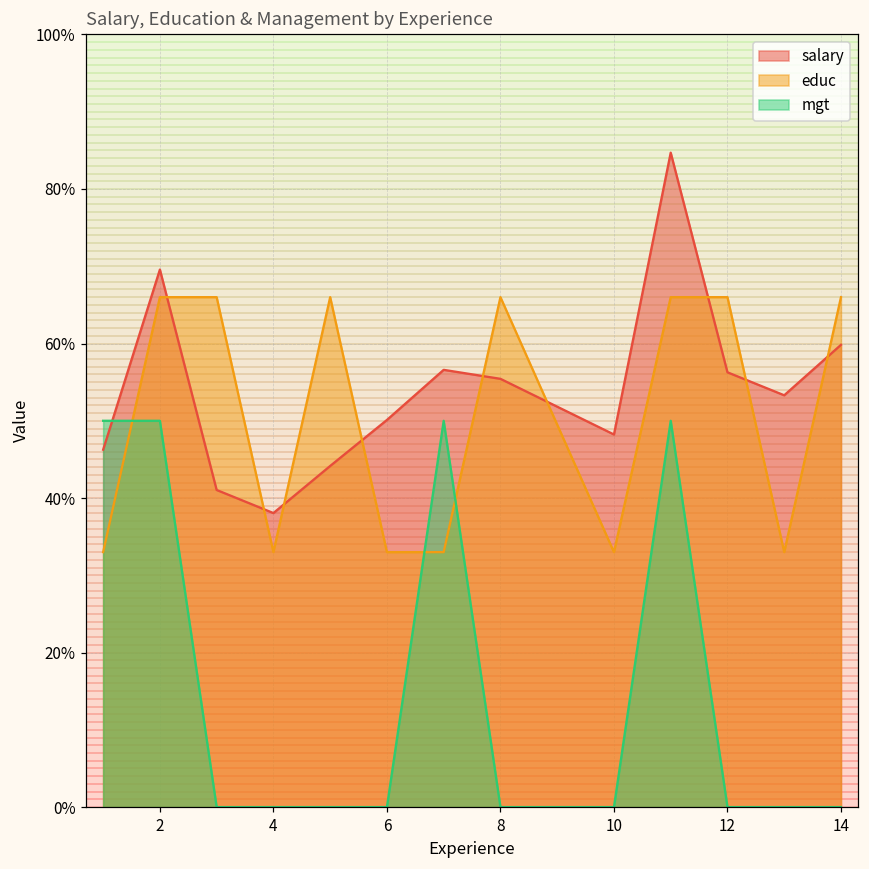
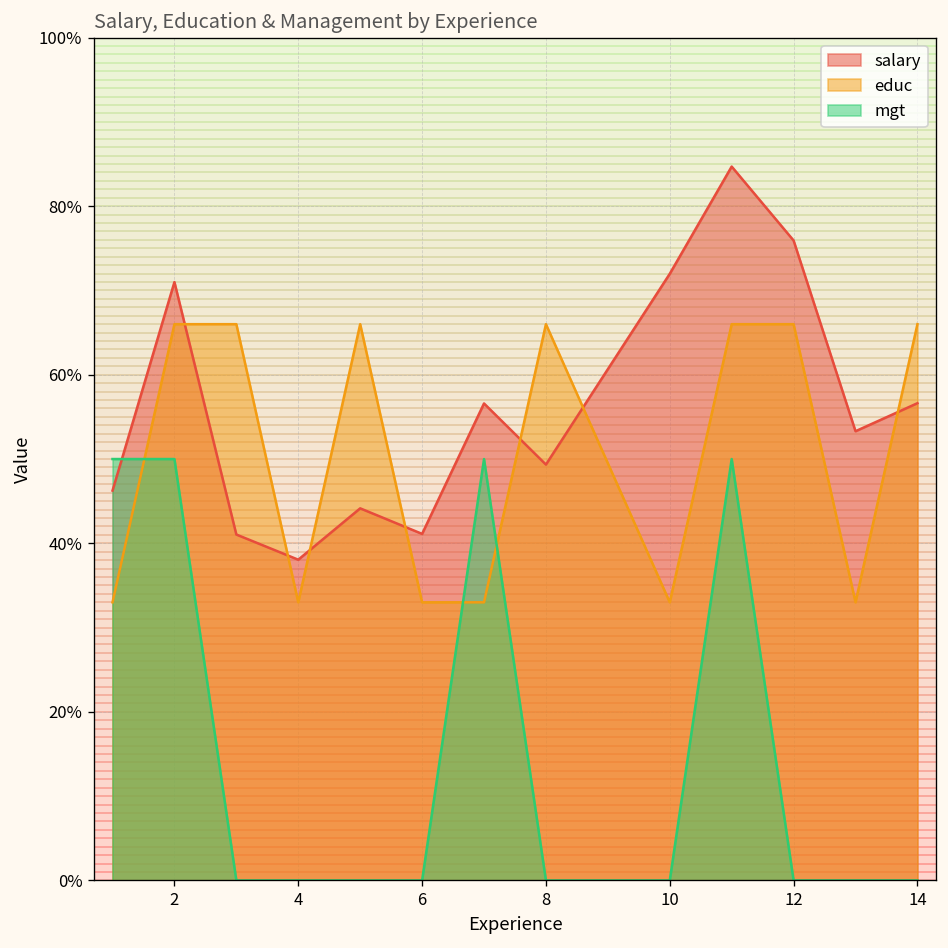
  {
    "salary": {
-     "2": "70%",
+     "2": "71%",
      "4": "38%",
-     "6": "50%",
-     "8": "55%",
-     "10": "48%",
-     "12": "56%",
-     "14": "60%"
+     "6": "41%",
+     "8": "49%",
+     "10": "72%",
+     "12": "76%",
+     "14": "57%"
    },
    "educ": {
      "2": "66%",
      "4": "33%",
      "6": "33%",
      "8": "66%",
      "10": "33%",
      "12": "66%",
      "14": "66%"
    },
    "mgt": {
      "2": "50%",
      "4": "0%",
      "6": "0%",
      "8": "0%",
      "10": "0%",
      "12": "0%",
      "14": "0%"
    }
  }
